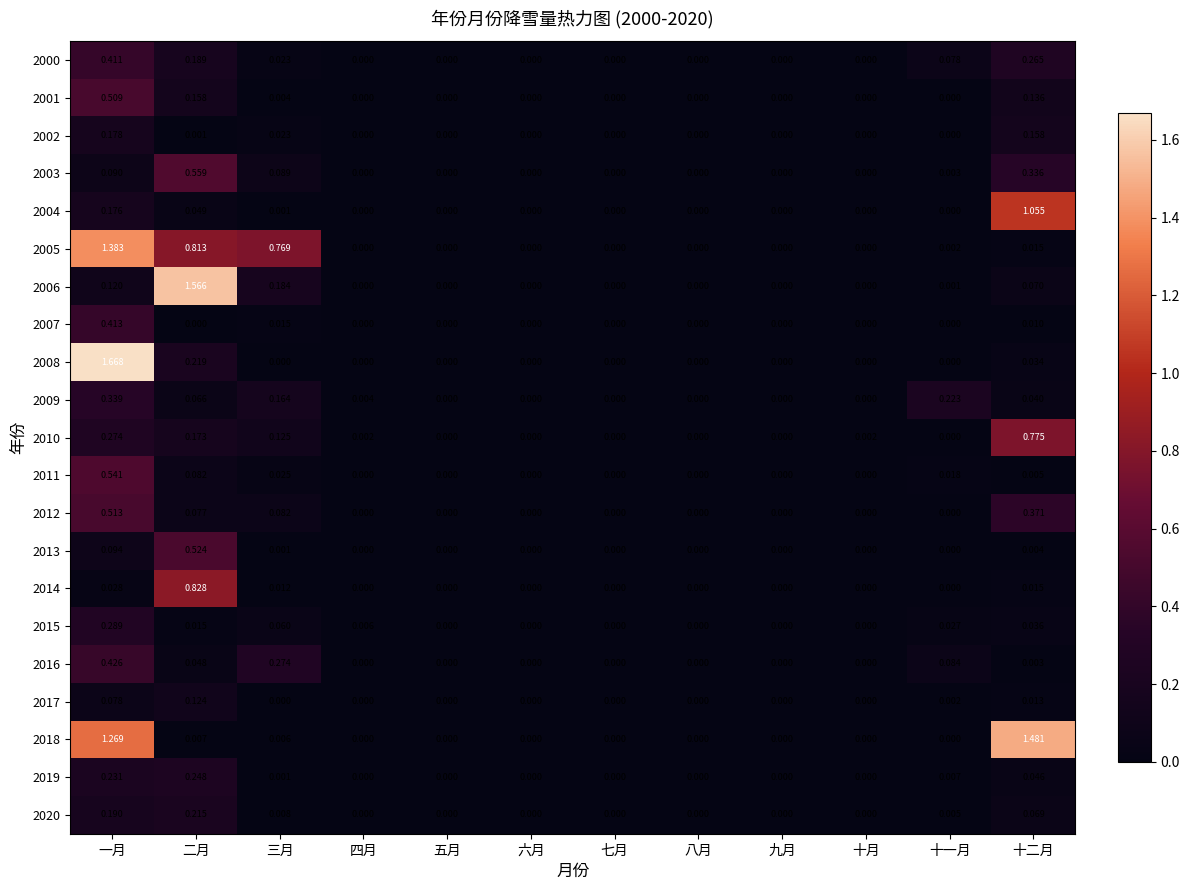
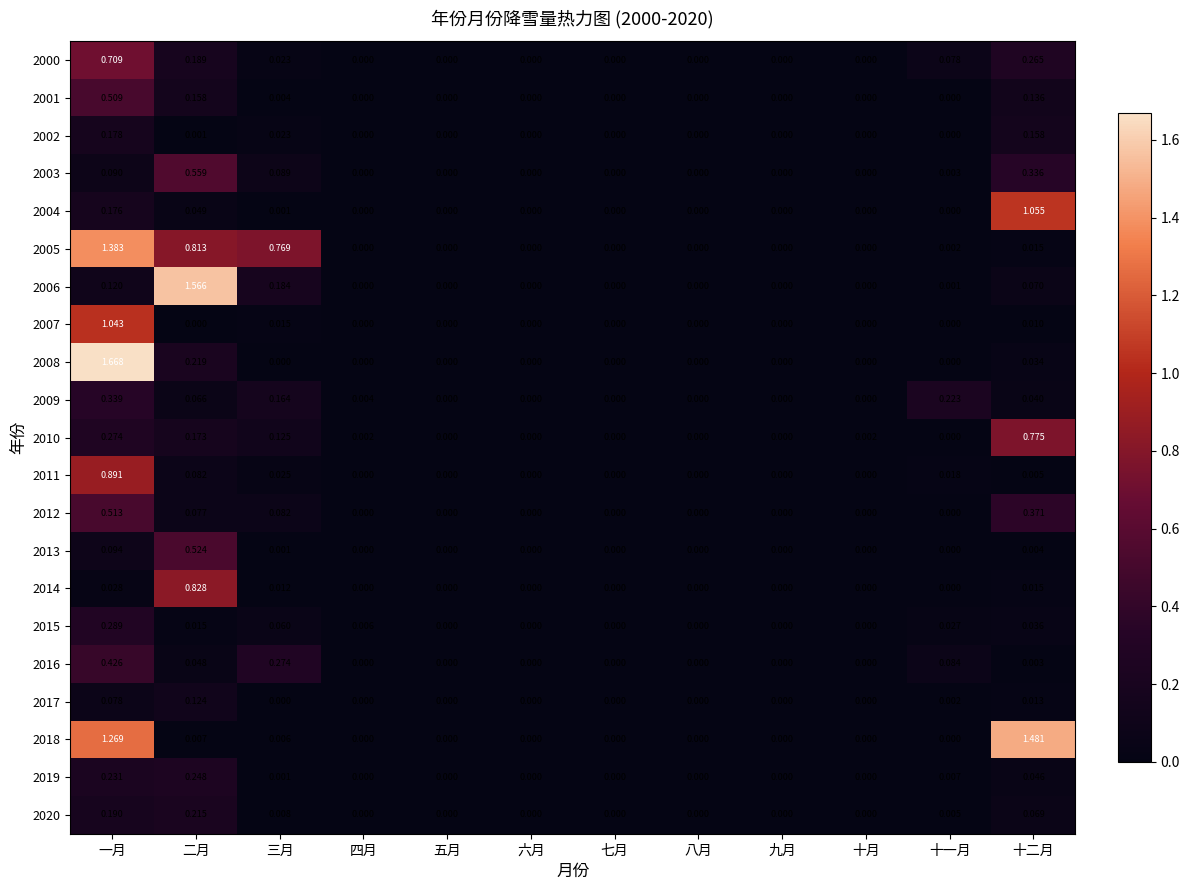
  {
    "2000": {
-     "一月": 0.411
+     "一月": 0.709
    },
    "2001": {
      "一月": 0.509
    },
    "2003": {
      "二月": 0.559
    },
    "2004": {
      "十二月": 1.055
    },
    "2005": {
      "一月": 1.383,
      "二月": 0.813,
      "三月": 0.769
    },
    "2006": {
      "二月": 1.566
    },
    "2007": {
-     "一月": 0.413
+     "一月": 1.043
    },
    "2008": {
      "一月": 1.668
    },
    "2010": {
      "十二月": 0.775
    },
    "2011": {
-     "一月": 0.541
+     "一月": 0.891
    },
    "2012": {
      "一月": 0.513
    },
    "2013": {
      "二月": 0.524
    },
    "2014": {
      "二月": 0.828
    },
    "2016": {
      "一月": 0.426
    },
    "2018": {
      "一月": 1.269,
      "十二月": 1.481
    }
  }
